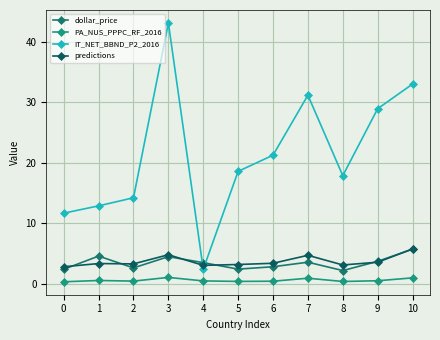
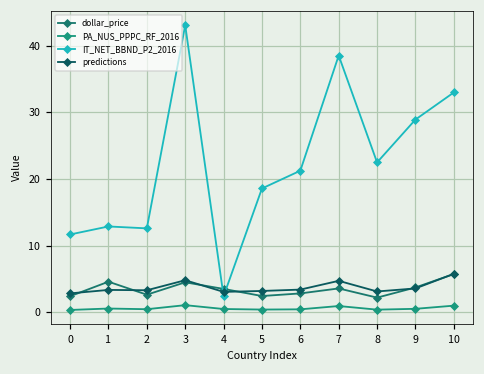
  {
    "IT_NET_BBND_P2_2016": {
      "0": 12,
      "1": 13,
-     "2": 14,
+     "2": 13,
      "3": 43,
      "4": 2,
      "5": 19,
      "6": 21,
-     "7": 31,
-     "8": 18,
+     "7": 39,
+     "8": 22,
      "9": 29,
      "10": 33
    }
  }
